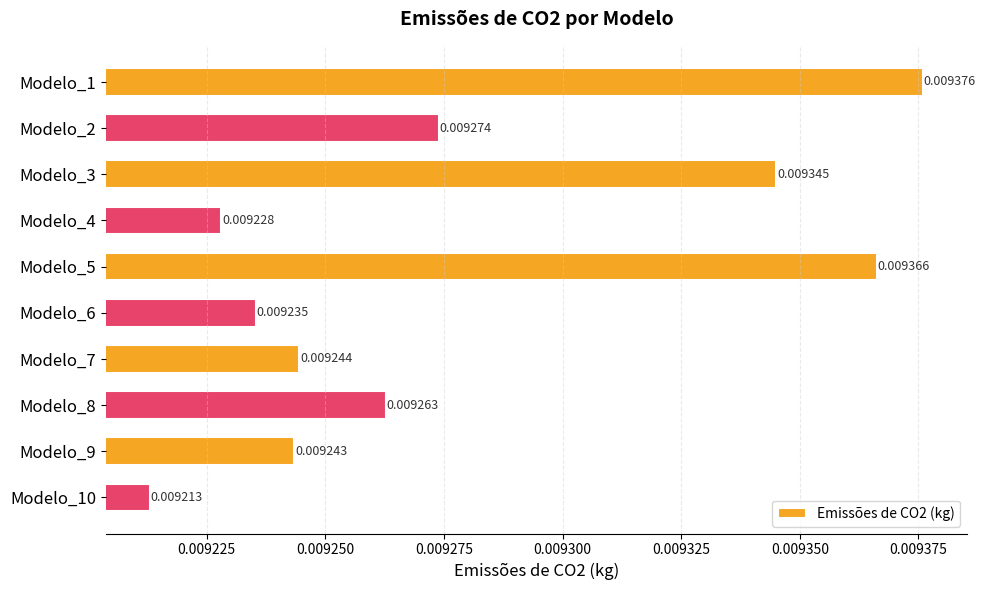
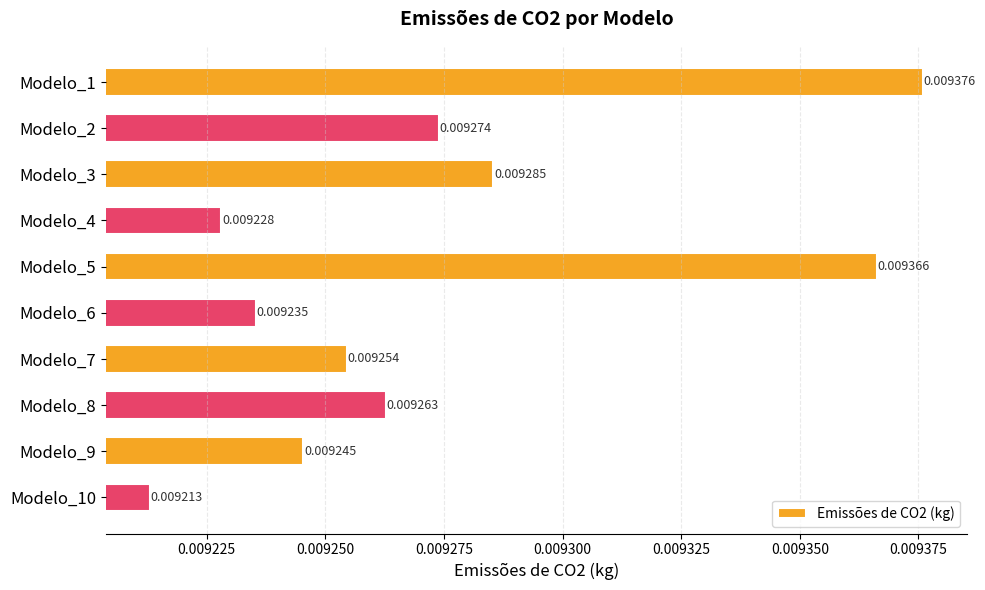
  {
    "Modelo_1": 0.009376,
    "Modelo_2": 0.009274,
-   "Modelo_3": 0.009345,
+   "Modelo_3": 0.009285,
    "Modelo_4": 0.009228,
    "Modelo_5": 0.009366,
    "Modelo_6": 0.009235,
-   "Modelo_7": 0.009244,
+   "Modelo_7": 0.009254,
    "Modelo_8": 0.009263,
-   "Modelo_9": 0.009243,
+   "Modelo_9": 0.009245,
    "Modelo_10": 0.009213
  }
